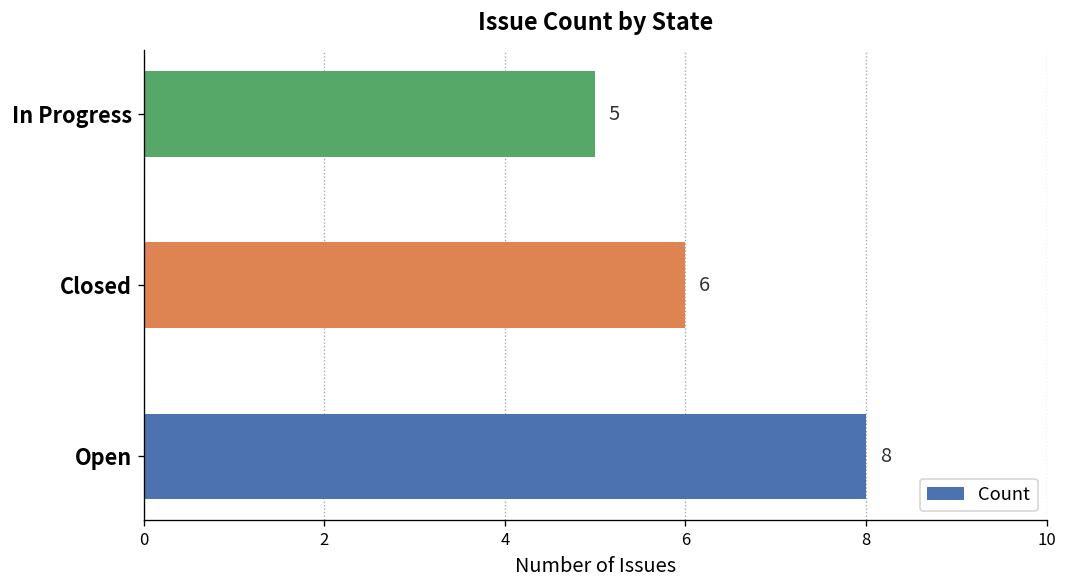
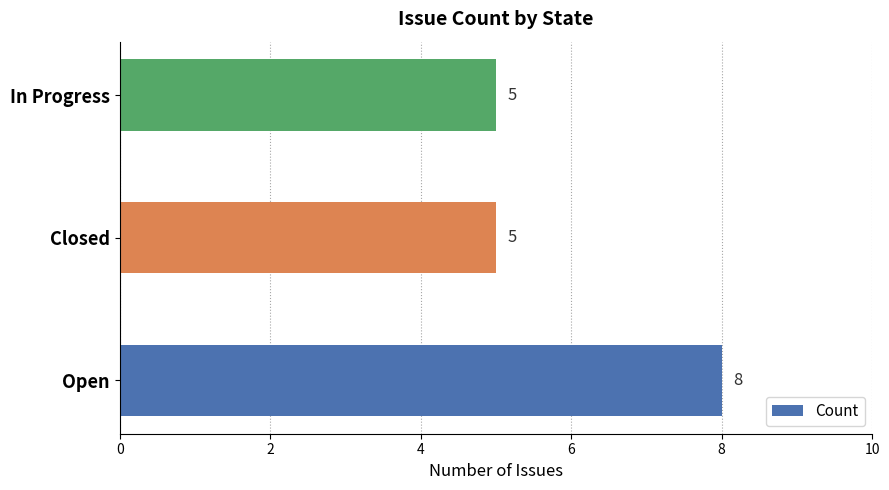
  {
    "In Progress": 5,
-   "Closed": 6,
+   "Closed": 5,
    "Open": 8
  }
